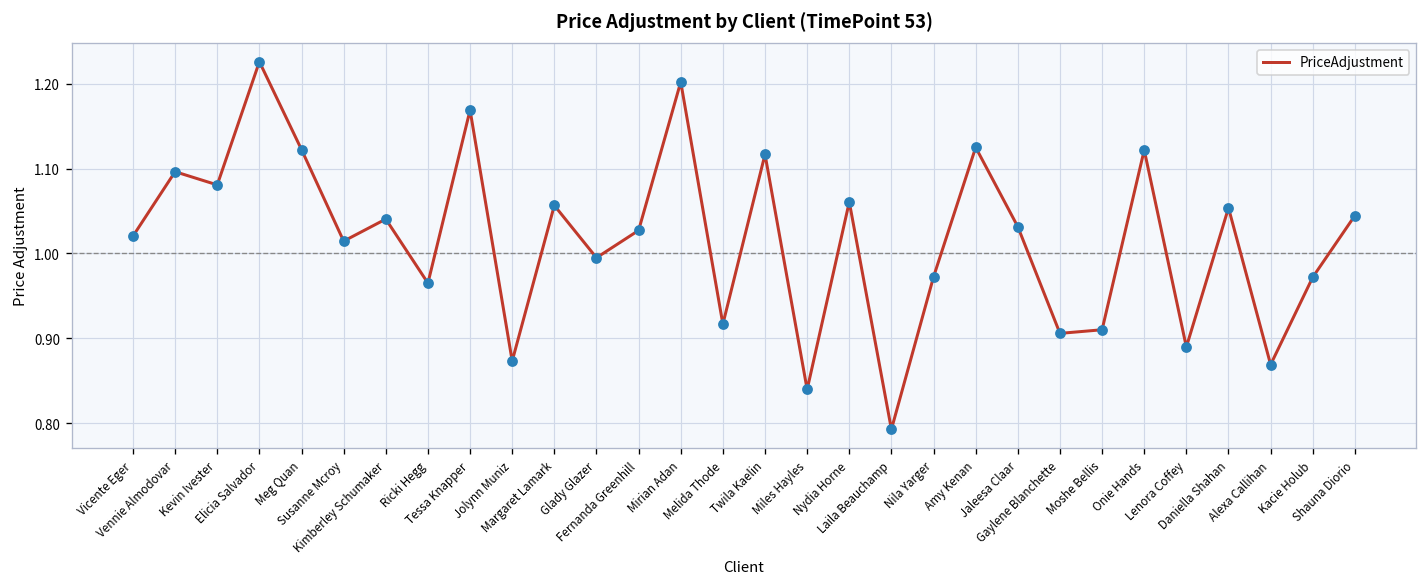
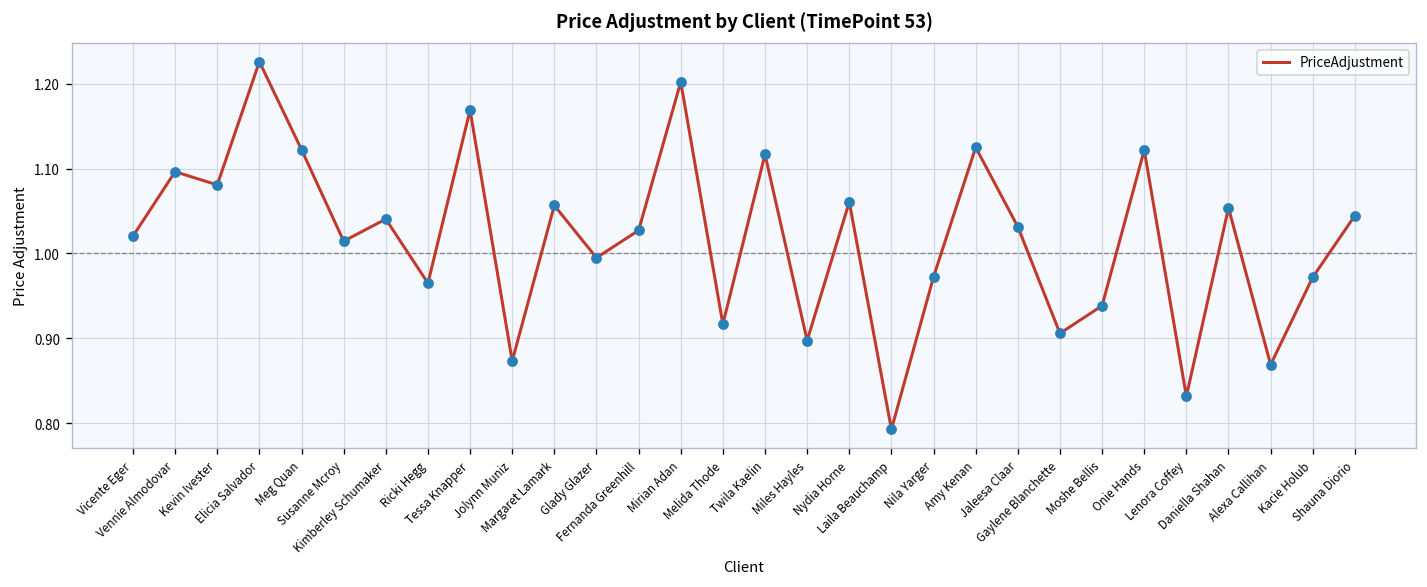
  {
    "Vicente Eger": 1.02,
    "Vennie Almodovar": 1.10,
    "Kevin Ivester": 1.08,
    "Elicia Salvador": 1.23,
    "Meg Quan": 1.12,
    "Susanne Mcroy": 1.01,
    "Kimberley Schumaker": 1.04,
    "Ricki Hegg": 0.97,
    "Tessa Knapper": 1.17,
    "Jolynn Muniz": 0.87,
    "Margaret Lamark": 1.06,
    "Glady Glazer": 0.99,
    "Fernanda Greenhill": 1.03,
    "Mirian Adan": 1.20,
    "Melida Thode": 0.92,
    "Twila Kaelin": 1.12,
-   "Miles Hayles": 0.84,
+   "Miles Hayles": 0.90,
    "Nydia Horne": 1.06,
    "Laila Beauchamp": 0.79,
    "Nila Yarger": 0.97,
    "Amy Kenan": 1.12,
    "Jaleesa Claar": 1.03,
    "Gaylene Blanchette": 0.91,
-   "Moshe Bellis": 0.91,
+   "Moshe Bellis": 0.94,
    "Onie Hands": 1.12,
-   "Lenora Coffey": 0.89,
+   "Lenora Coffey": 0.83,
    "Daniella Shahan": 1.05,
    "Alexa Callihan": 0.87,
    "Kacie Holub": 0.97,
    "Shauna Diorio": 1.04
  }
